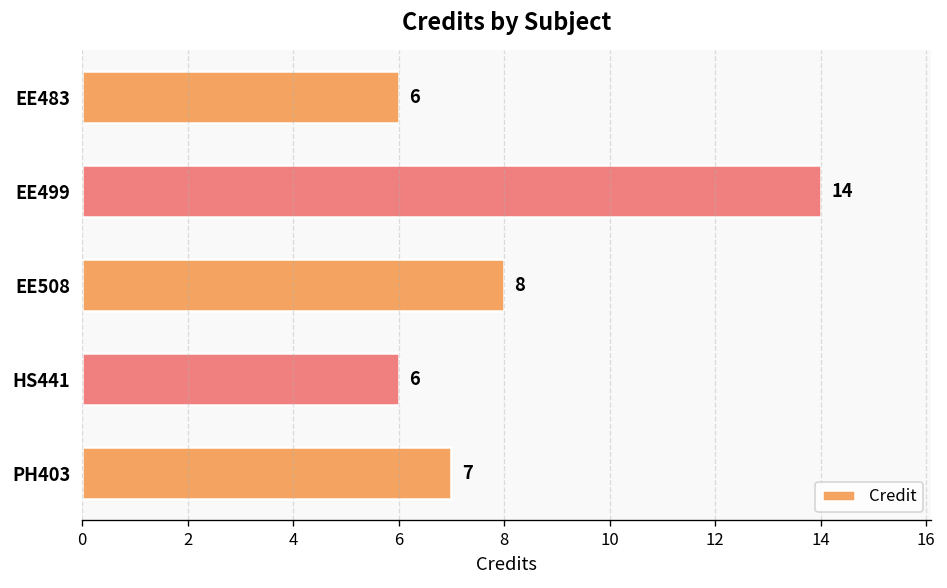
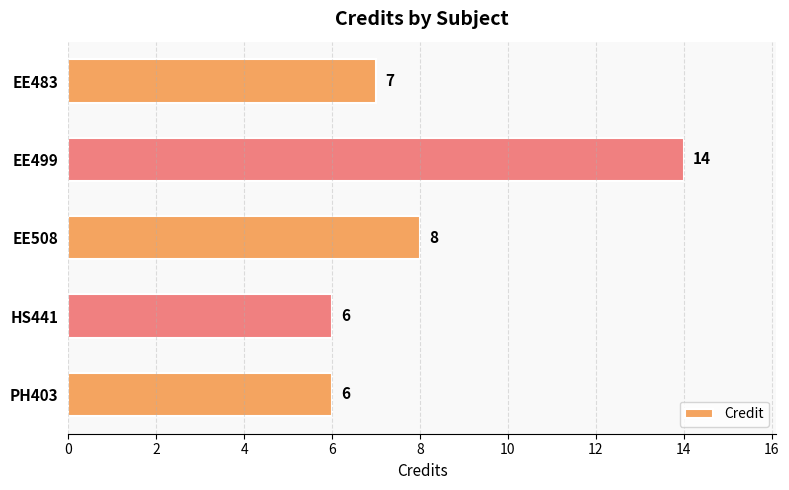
  {
-   "EE483": 6,
+   "EE483": 7,
    "EE499": 14,
    "EE508": 8,
    "HS441": 6,
-   "PH403": 7
+   "PH403": 6
  }
